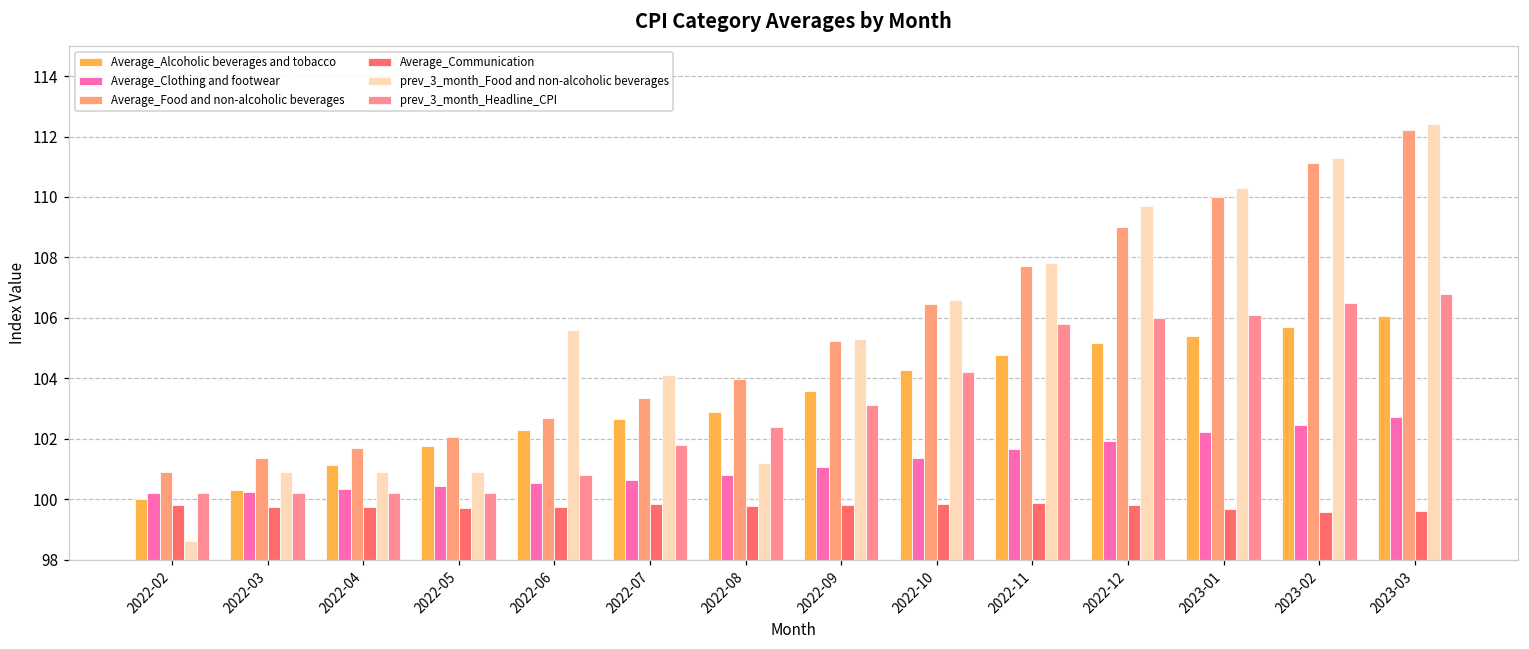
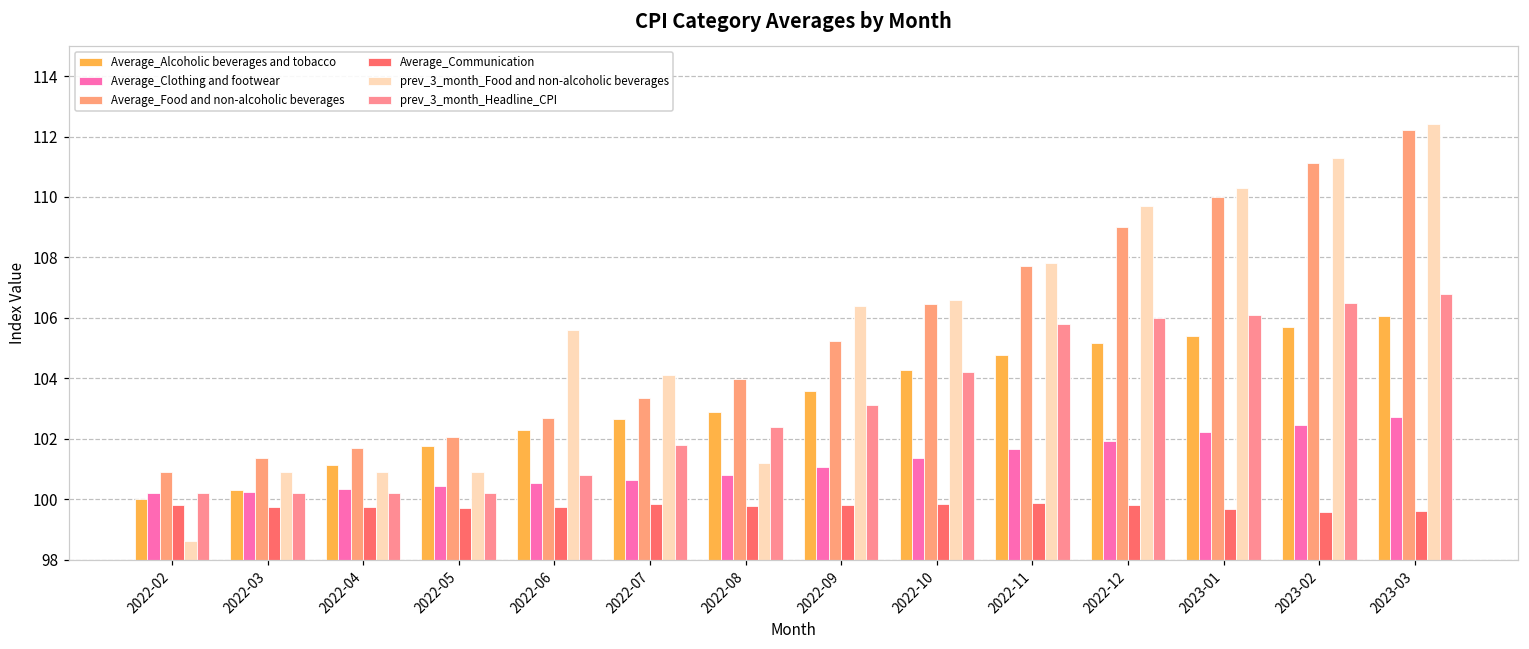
  {
    "prev_3_month_Food and non-alcoholic beverages": {
      "2022-02": 98.6,
      "2022-03": 100.9,
      "2022-04": 100.9,
      "2022-05": 100.9,
      "2022-06": 105.6,
      "2022-07": 104.1,
      "2022-08": 101.2,
-     "2022-09": 105.3,
+     "2022-09": 106.4,
      "2022-10": 106.6,
      "2022-11": 107.8,
      "2022-12": 109.7,
      "2023-01": 110.3,
      "2023-02": 111.3,
      "2023-03": 112.4
    }
  }
